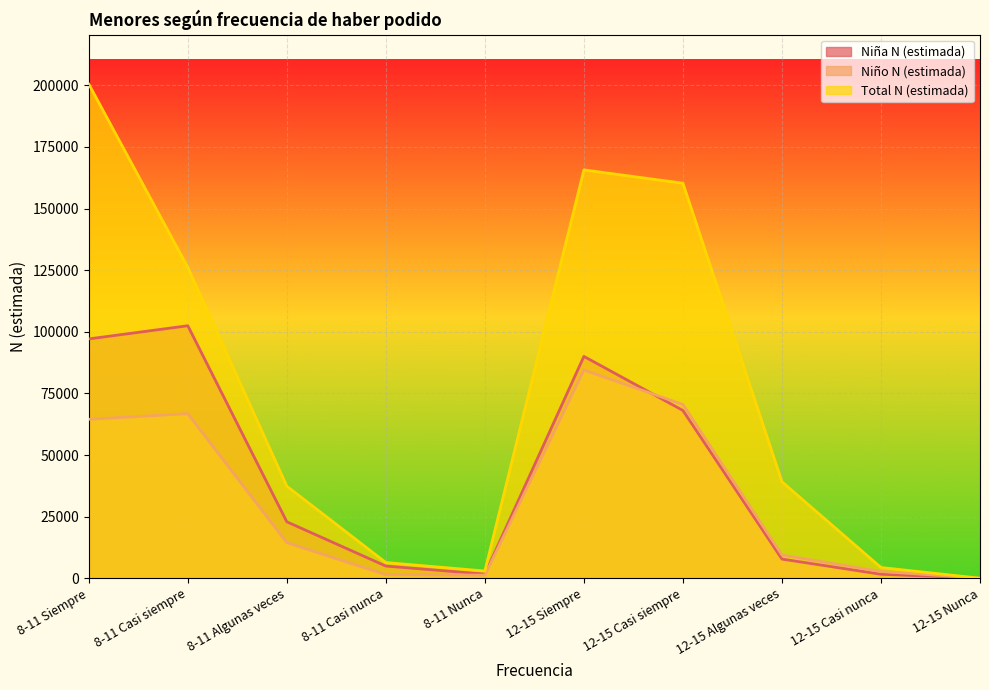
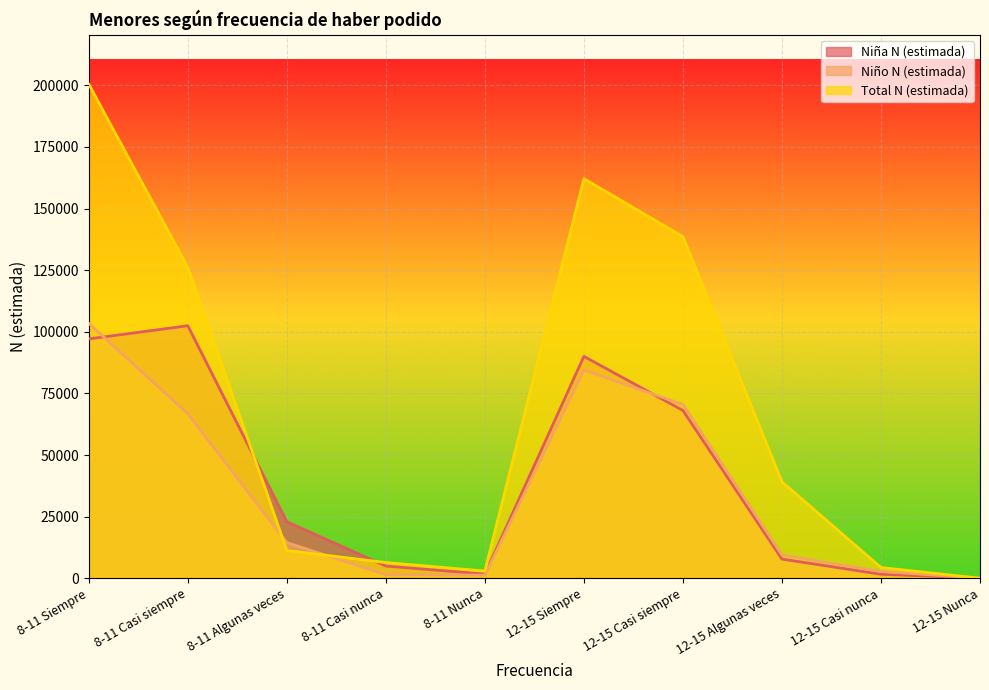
  {
    "Niña N (estimada)": {
      "8-11 Siempre": 97000,
      "8-11 Casi siempre": 102000,
      "8-11 Algunas veces": 23000,
      "8-11 Casi nunca": 5000,
      "12-15 Siempre": 90000,
      "12-15 Casi siempre": 68000,
      "12-15 Algunas veces": 8000,
      "12-15 Casi nunca": 2000
    },
    "Niño N (estimada)": {
-     "8-11 Siempre": 65000,
+     "8-11 Siempre": 103000,
      "8-11 Casi siempre": 67000,
      "8-11 Algunas veces": 14000,
      "8-11 Casi nunca": 1000,
      "12-15 Siempre": 84000,
      "12-15 Casi siempre": 71000,
      "12-15 Algunas veces": 9000,
      "12-15 Casi nunca": 3000
    },
    "Total N (estimada)": {
      "8-11 Siempre": 201000,
      "8-11 Casi siempre": 126000,
-     "8-11 Algunas veces": 37000,
+     "8-11 Algunas veces": 11000,
      "8-11 Casi nunca": 6000,
      "8-11 Nunca": 3000,
-     "12-15 Siempre": 166000,
-     "12-15 Casi siempre": 160000,
+     "12-15 Siempre": 162000,
+     "12-15 Casi siempre": 139000,
      "12-15 Algunas veces": 39000,
      "12-15 Casi nunca": 4000
    }
  }
